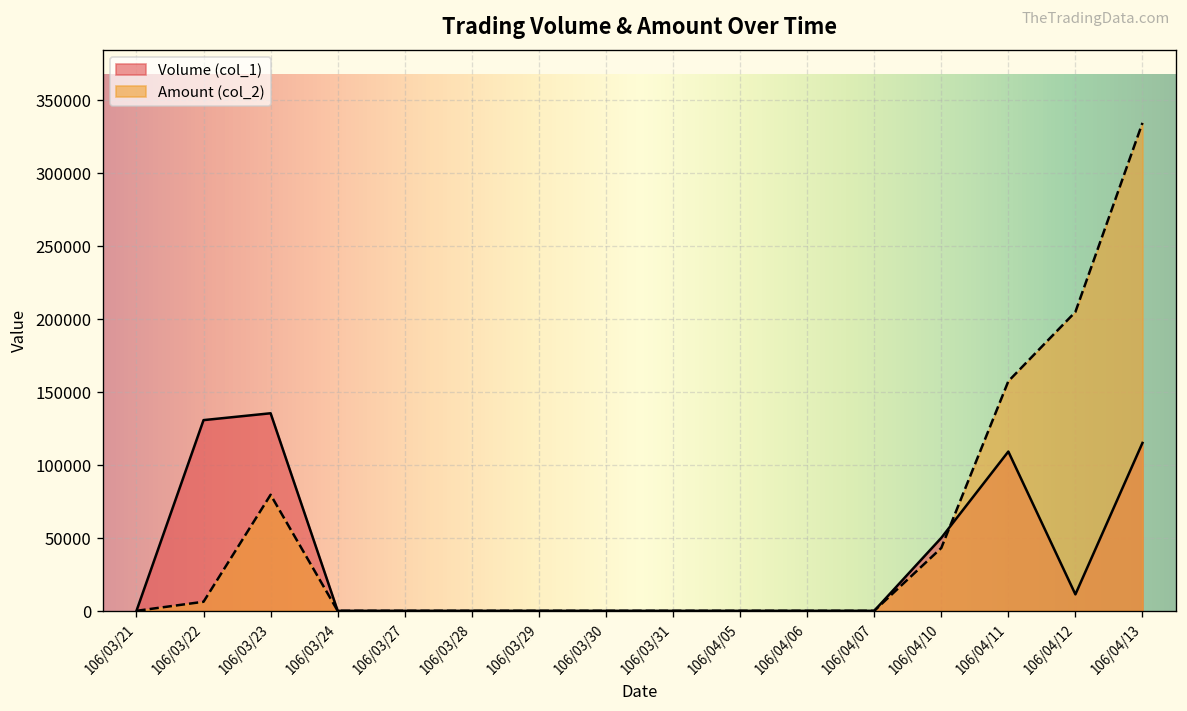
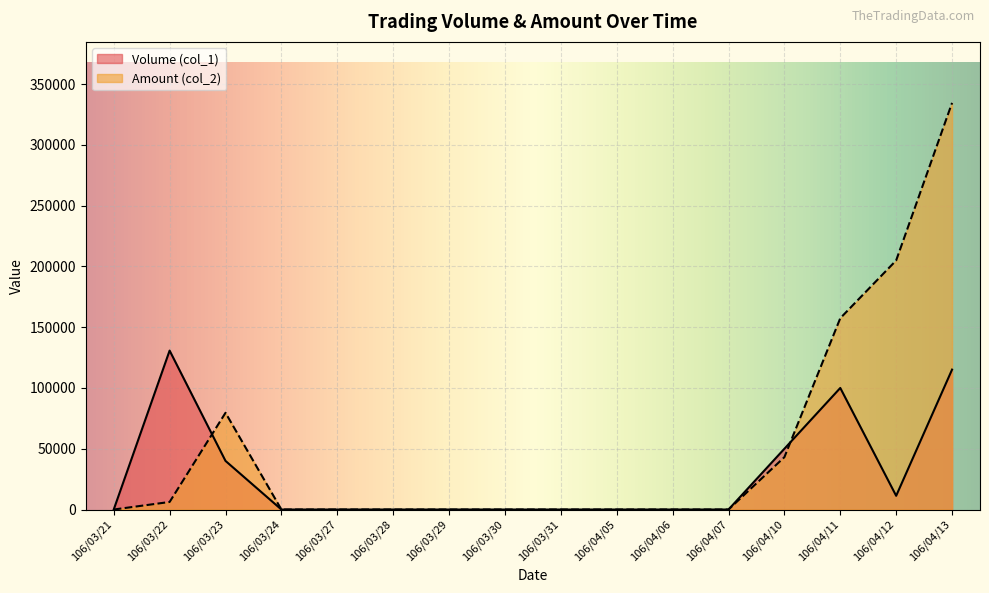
  {
    "Volume (col_1)": {
      "106/03/22": 131000,
-     "106/03/23": 135000,
+     "106/03/23": 40000,
      "106/04/10": 50000,
-     "106/04/11": 109000,
+     "106/04/11": 100000,
      "106/04/12": 11000,
      "106/04/13": 115000
    },
    "Amount (col_2)": {
      "106/03/22": 6000,
      "106/03/23": 80000,
      "106/04/10": 43000,
      "106/04/11": 157000,
      "106/04/12": 205000,
      "106/04/13": 335000
    }
  }
